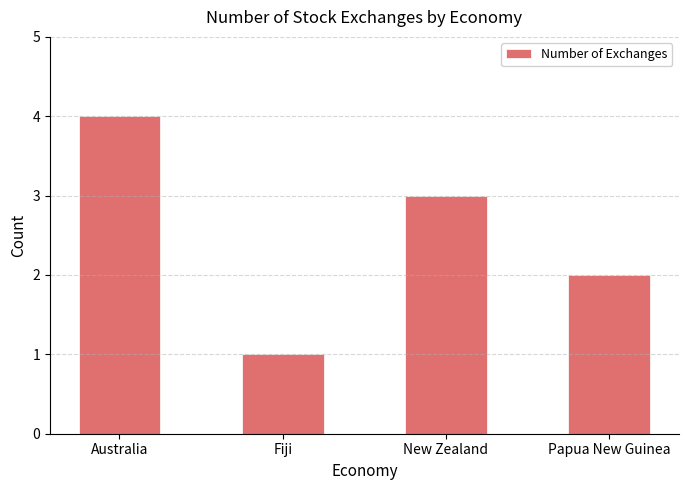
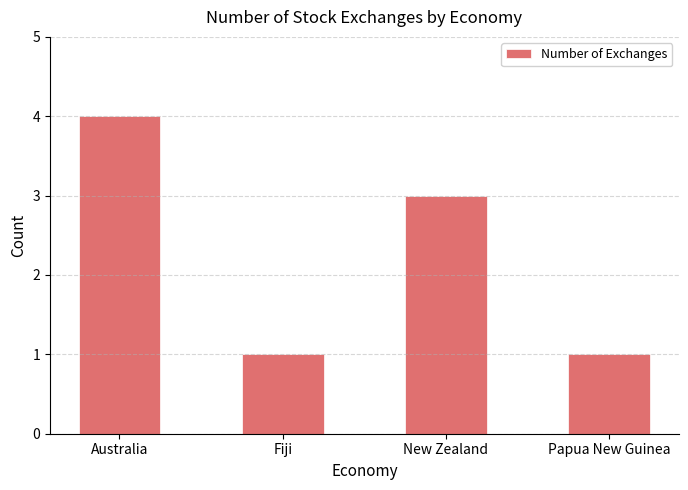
  {
    "Australia": 4,
    "Fiji": 1,
    "New Zealand": 3,
-   "Papua New Guinea": 2
+   "Papua New Guinea": 1
  }
